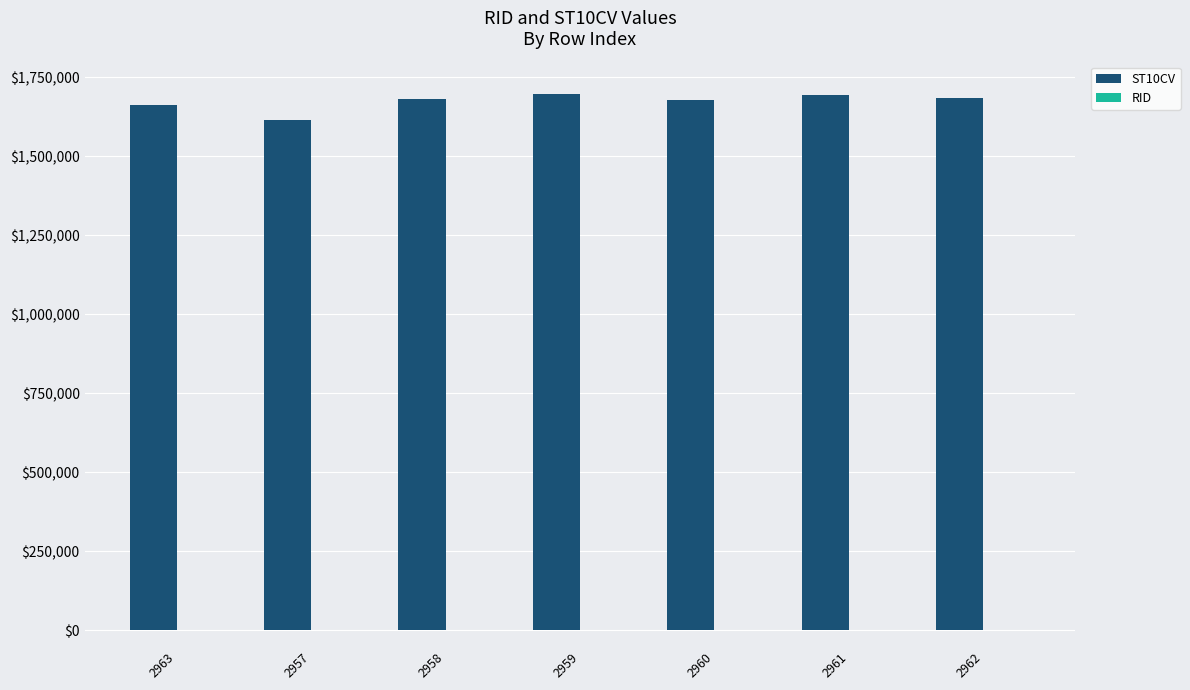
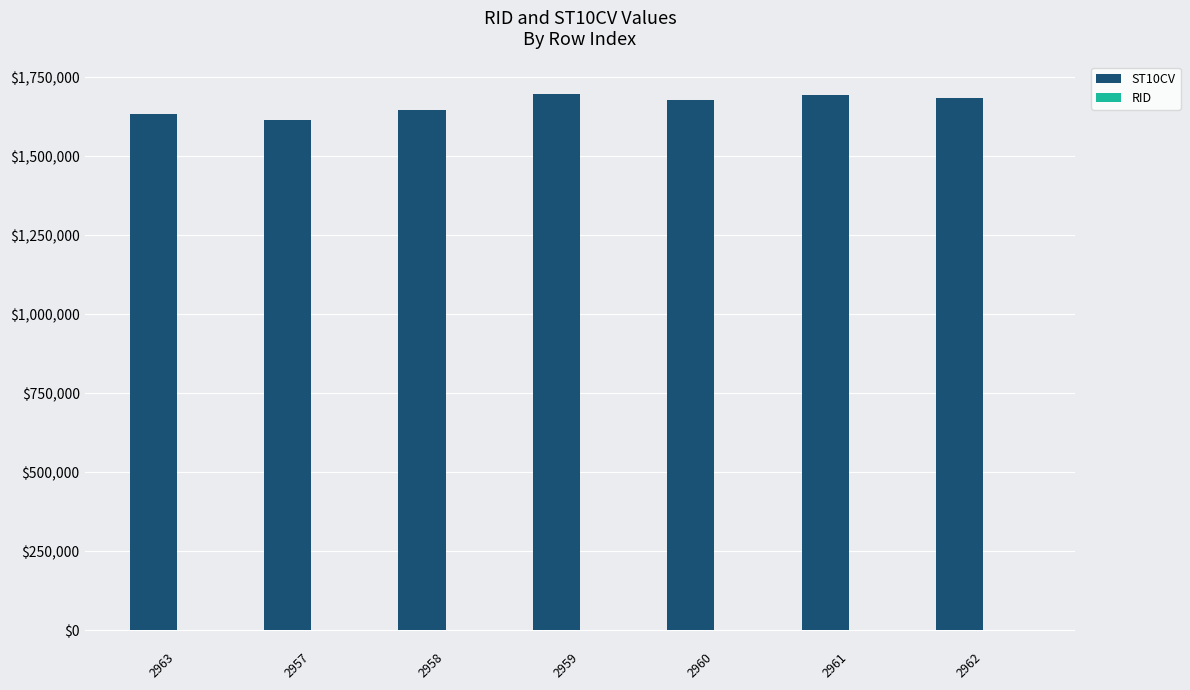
  {
    "ST10CV": {
-     "2963": "$1,660,000",
+     "2963": "$1,630,000",
      "2957": "$1,620,000",
-     "2958": "$1,680,000",
+     "2958": "$1,650,000",
      "2959": "$1,700,000",
      "2960": "$1,680,000",
      "2961": "$1,690,000",
      "2962": "$1,680,000"
    }
  }
